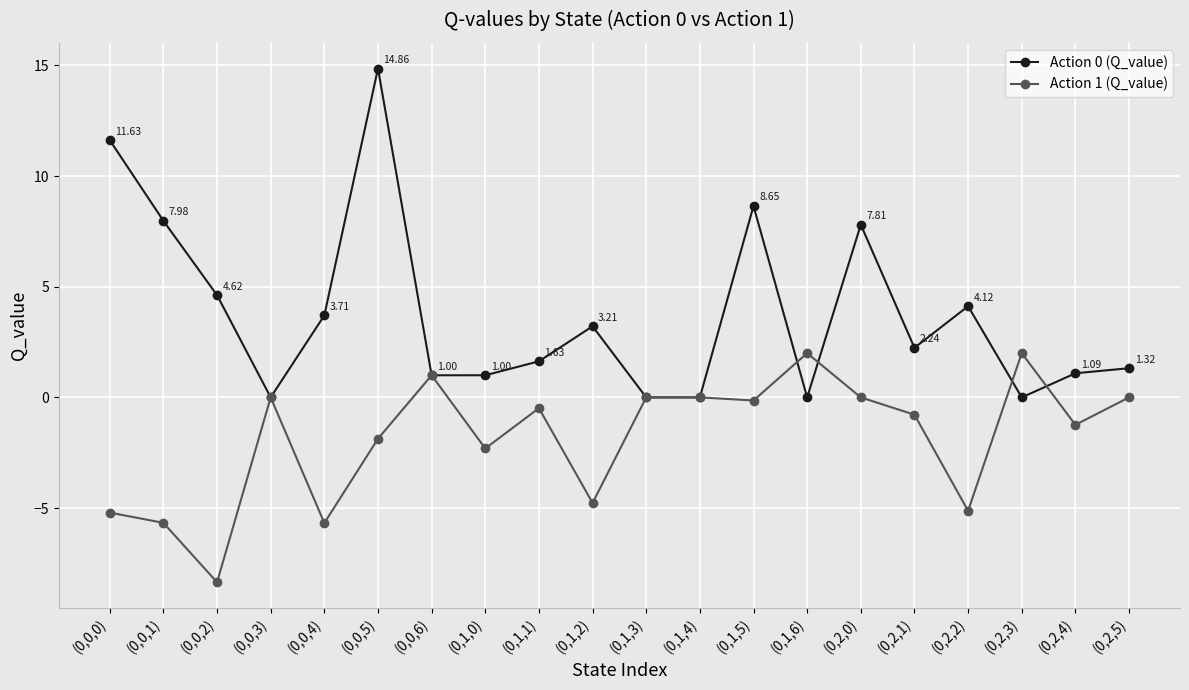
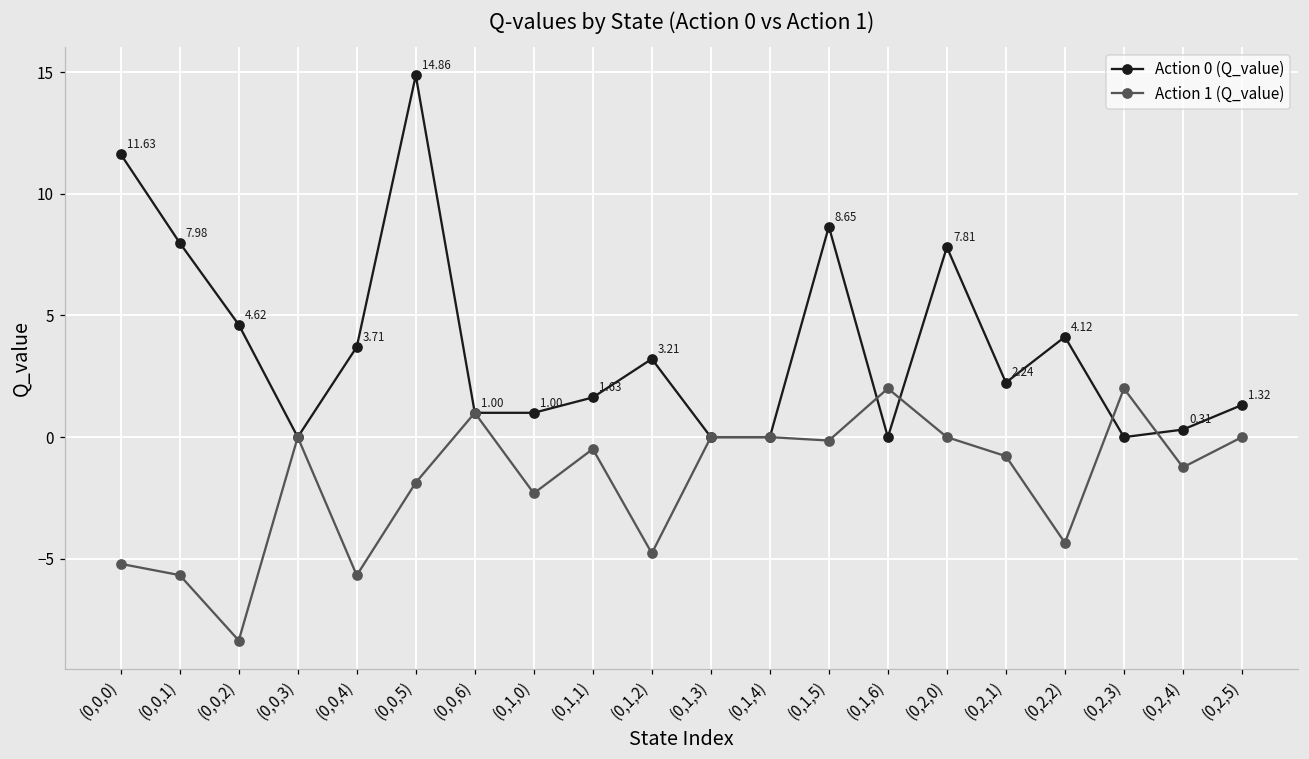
  {
    "Action 0 (Q_value)": {
      "(0,0,0)": 11.63,
      "(0,0,1)": 7.98,
      "(0,0,2)": 4.62,
      "(0,0,4)": 3.71,
      "(0,0,5)": 14.86,
      "(0,1,0)": 1.00,
      "(0,1,1)": 1.63,
      "(0,1,2)": 3.21,
      "(0,1,5)": 8.65,
      "(0,2,0)": 7.81,
      "(0,2,1)": 2.24,
      "(0,2,2)": 4.12,
-     "(0,2,4)": 1.09,
+     "(0,2,4)": 0.31,
      "(0,2,5)": 1.32
    },
    "Action 1 (Q_value)": {
      "(0,0,0)": -5.2,
      "(0,0,1)": -5.7,
      "(0,0,2)": -8.4,
      "(0,0,4)": -5.7,
      "(0,0,5)": -1.9,
      "(0,1,0)": -2.3,
      "(0,1,1)": -0.5,
      "(0,1,2)": -4.8,
      "(0,1,5)": -0.1,
      "(0,1,6)": 2.0,
      "(0,2,0)": 0.0,
      "(0,2,1)": -0.8,
-     "(0,2,2)": -5.1,
+     "(0,2,2)": -4.3,
      "(0,2,3)": 2.0,
      "(0,2,4)": -1.2,
      "(0,2,5)": 0.0
    }
  }
